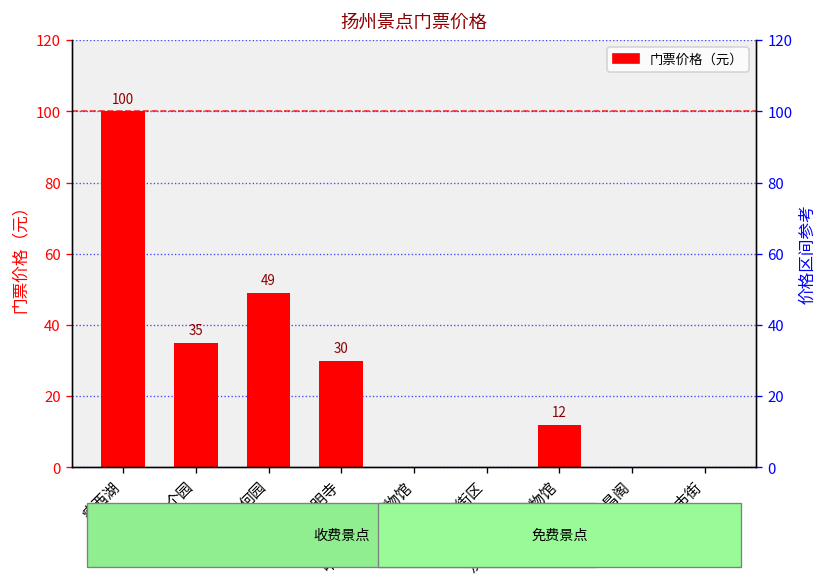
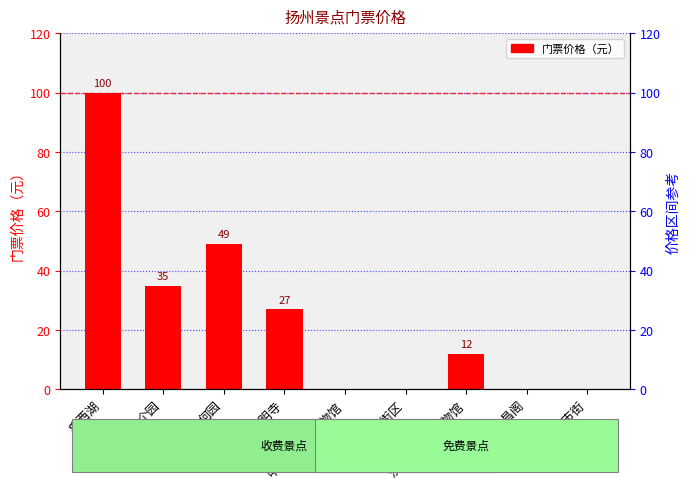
  {
    "瘦西湖": 100,
    "个园": 35,
    "何园": 49,
-   "大明寺": 30,
+   "大明寺": 27,
    "汉广陵王墓博物馆": 12
  }
